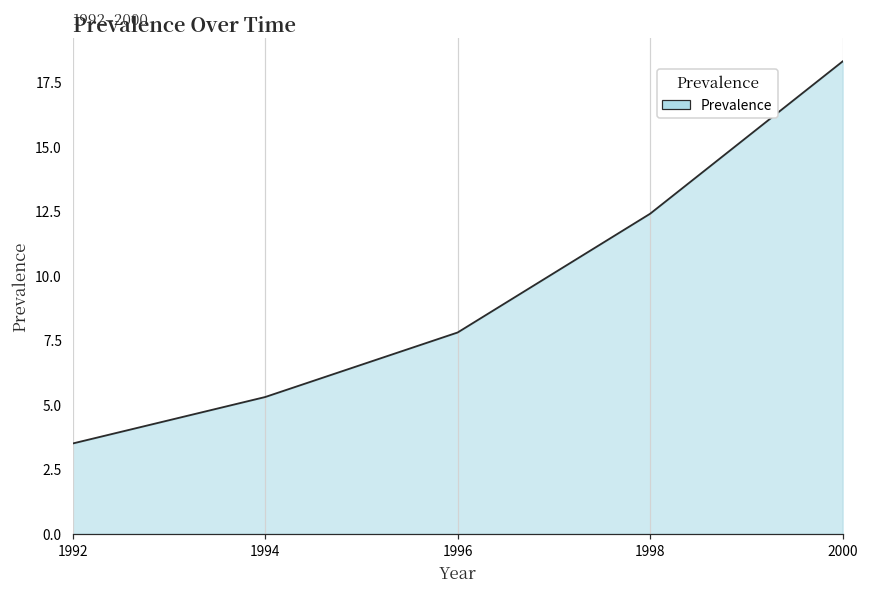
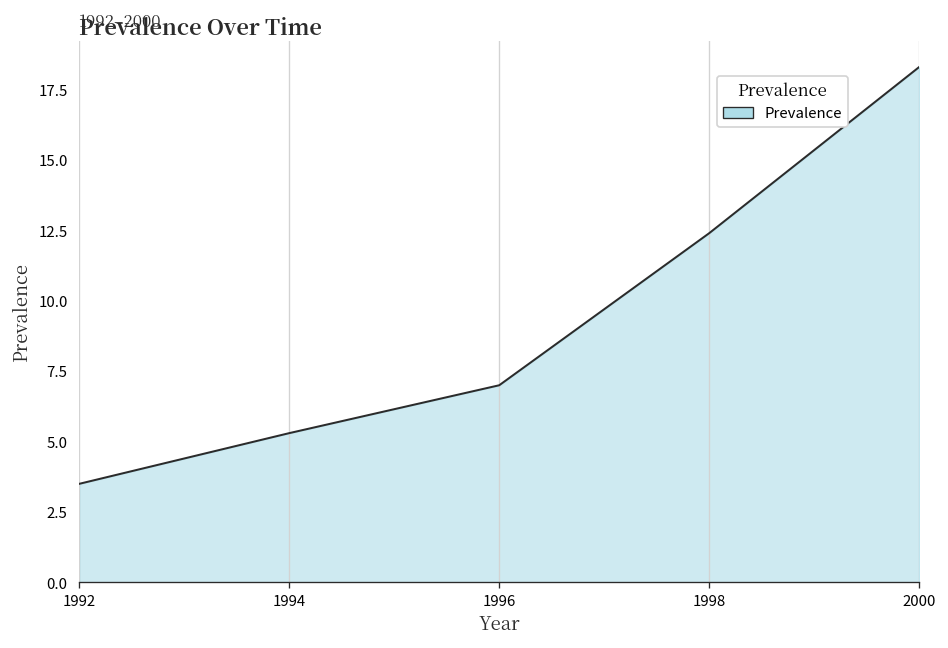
  {
    "1992": 3.5,
    "1994": 5.3,
-   "1996": 7.8,
+   "1996": 7.0,
    "1998": 12.4,
    "2000": 18.3
  }
